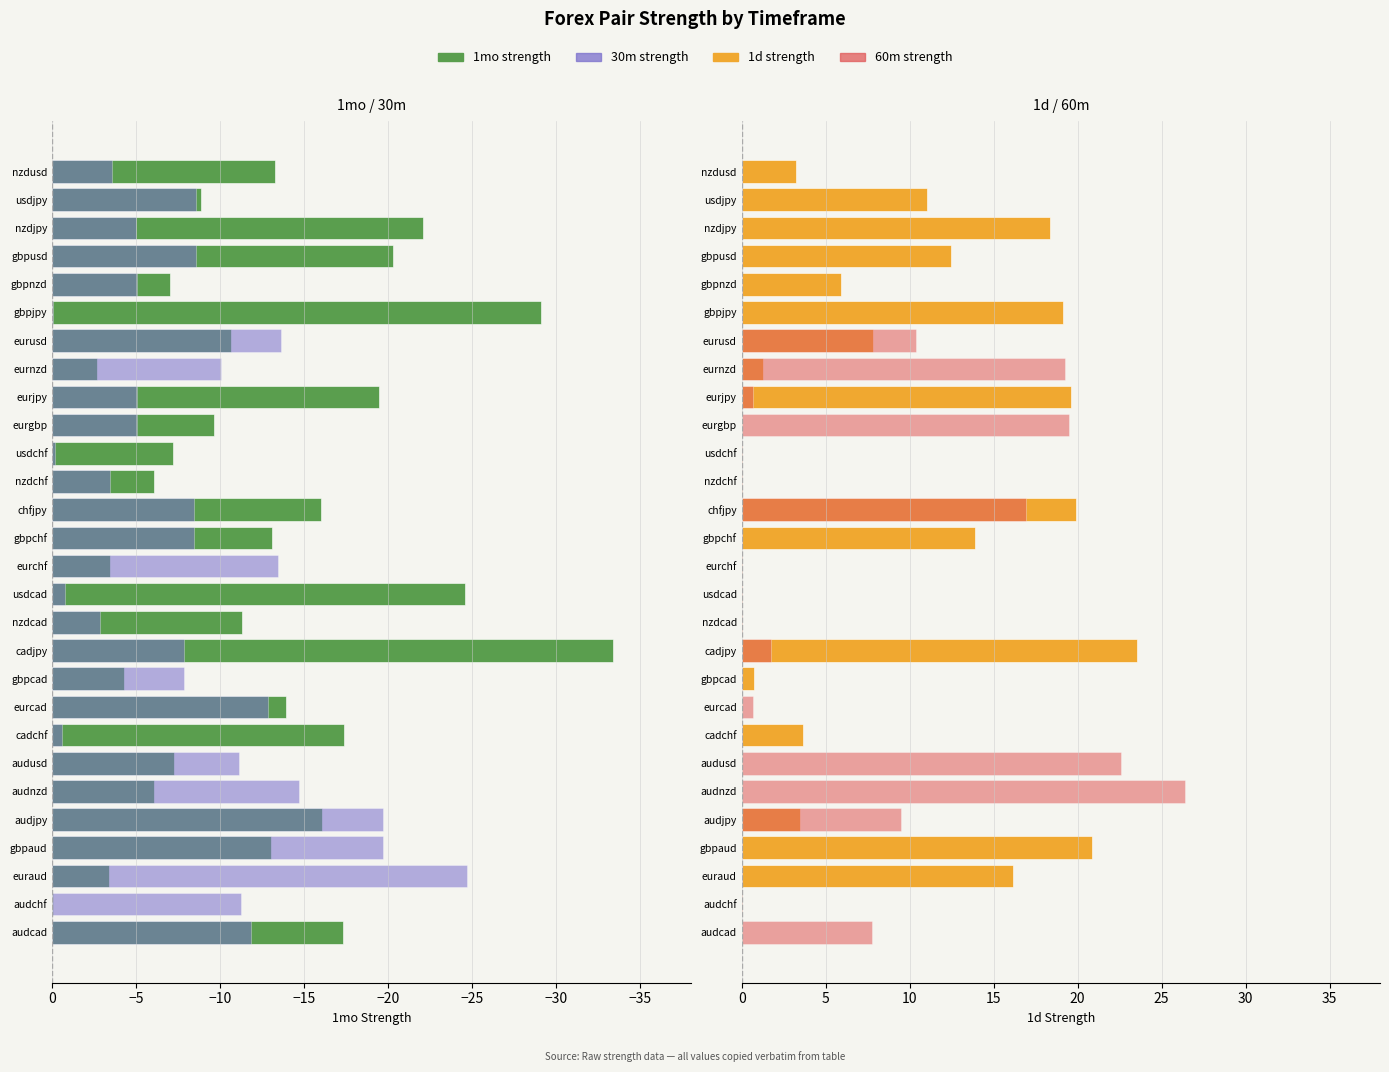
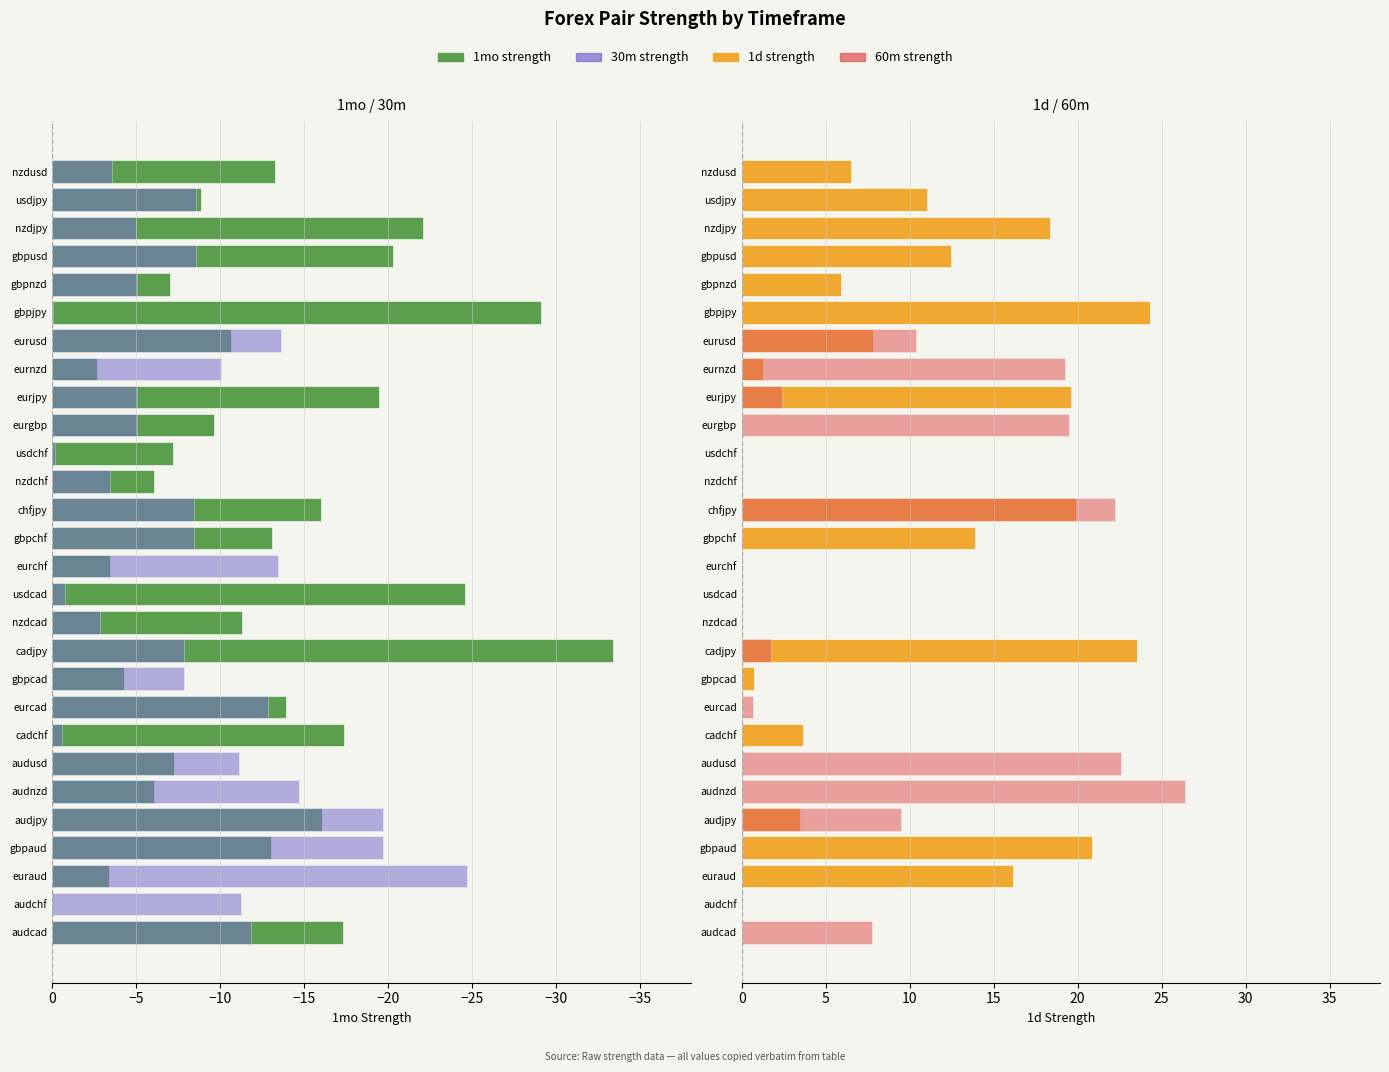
  {
    "1mo / 30m": {
      "1mo strength": {
        "nzdusd": -13.3,
        "usdjpy": -8.8,
        "nzdjpy": -22.1,
        "gbpusd": -20.3,
        "gbpnzd": -7.0,
        "gbpjpy": -29.1,
        "eurjpy": -19.4,
        "eurgbp": -9.7,
        "usdchf": -7.2,
        "nzdchf": -6.1,
        "chfjpy": -16.0,
        "gbpchf": -13.1,
        "usdcad": -24.6,
        "nzdcad": -11.3,
        "cadjpy": -33.4,
        "eurcad": -13.9,
        "cadchf": -17.4,
        "audcad": -17.3
      },
      "30m strength": {
        "eurusd": -13.6,
        "eurnzd": -10.0,
        "eurchf": -13.5,
        "gbpcad": -7.8,
        "audusd": -11.1,
        "audnzd": -14.7,
        "audjpy": -19.7,
        "gbpaud": -19.7,
        "euraud": -24.7,
        "audchf": -11.2
      }
    },
    "1d / 60m": {
      "1d strength": {
-       "nzdusd": 3.2,
+       "nzdusd": 6.5,
        "usdjpy": 11.0,
        "nzdjpy": 18.4,
        "gbpusd": 12.5,
        "gbpnzd": 5.9,
-       "gbpjpy": 19.1,
+       "gbpjpy": 24.3,
        "eurjpy": 19.6,
        "gbpchf": 13.9,
        "cadjpy": 23.5,
        "gbpcad": 0.8,
        "cadchf": 3.6,
        "gbpaud": 20.8,
        "euraud": 16.2
      },
      "60m strength": {
        "eurusd": 10.4,
        "eurnzd": 19.3,
-       "eurjpy": 0.7,
+       "eurjpy": 2.4,
        "eurgbp": 19.5,
-       "chfjpy": 16.9,
+       "chfjpy": 22.2,
        "eurcad": 0.7,
        "audusd": 22.6,
        "audnzd": 26.4,
        "audjpy": 9.5,
        "audcad": 7.8
      }
    }
  }
